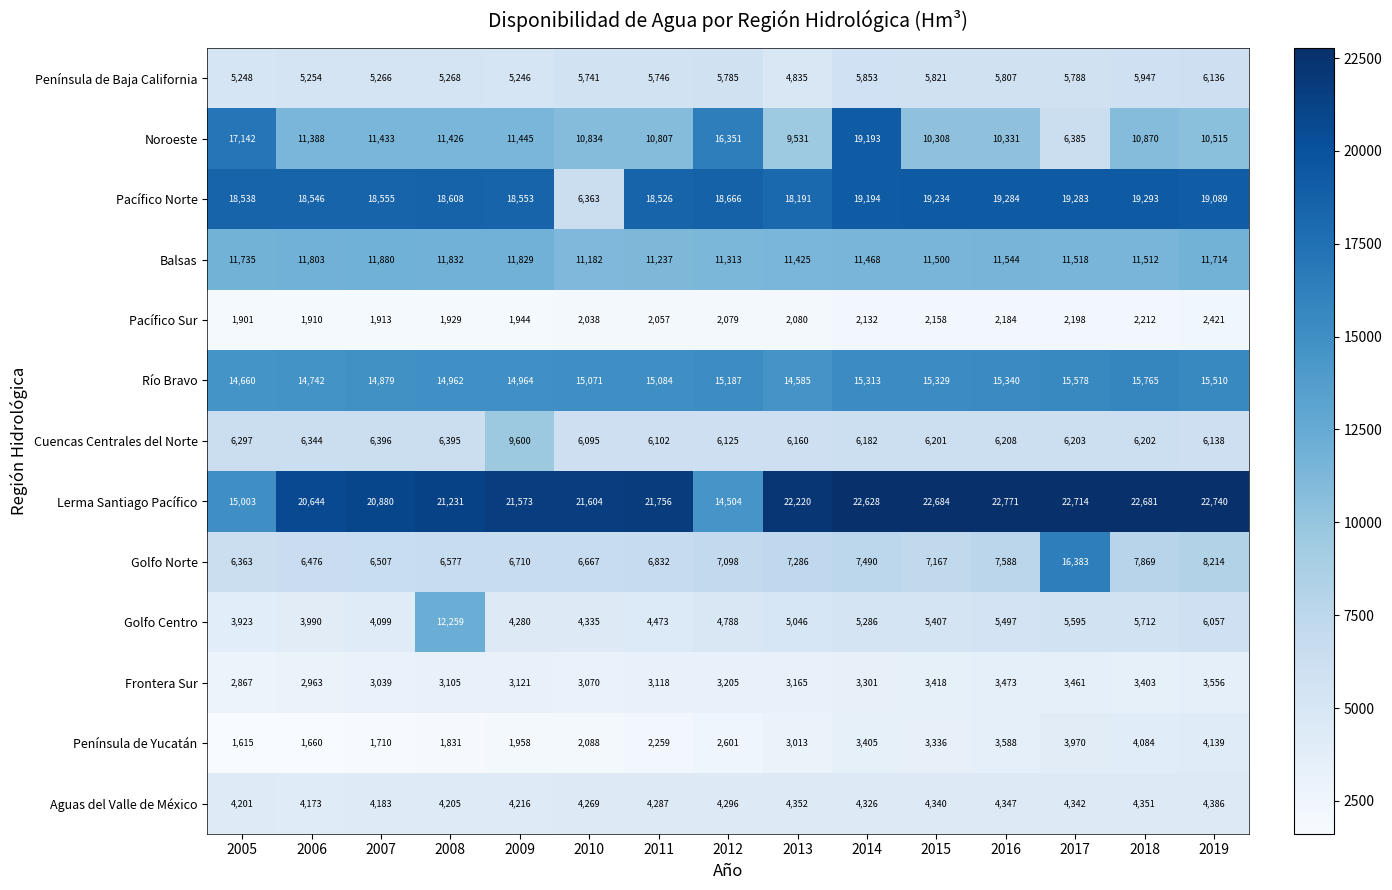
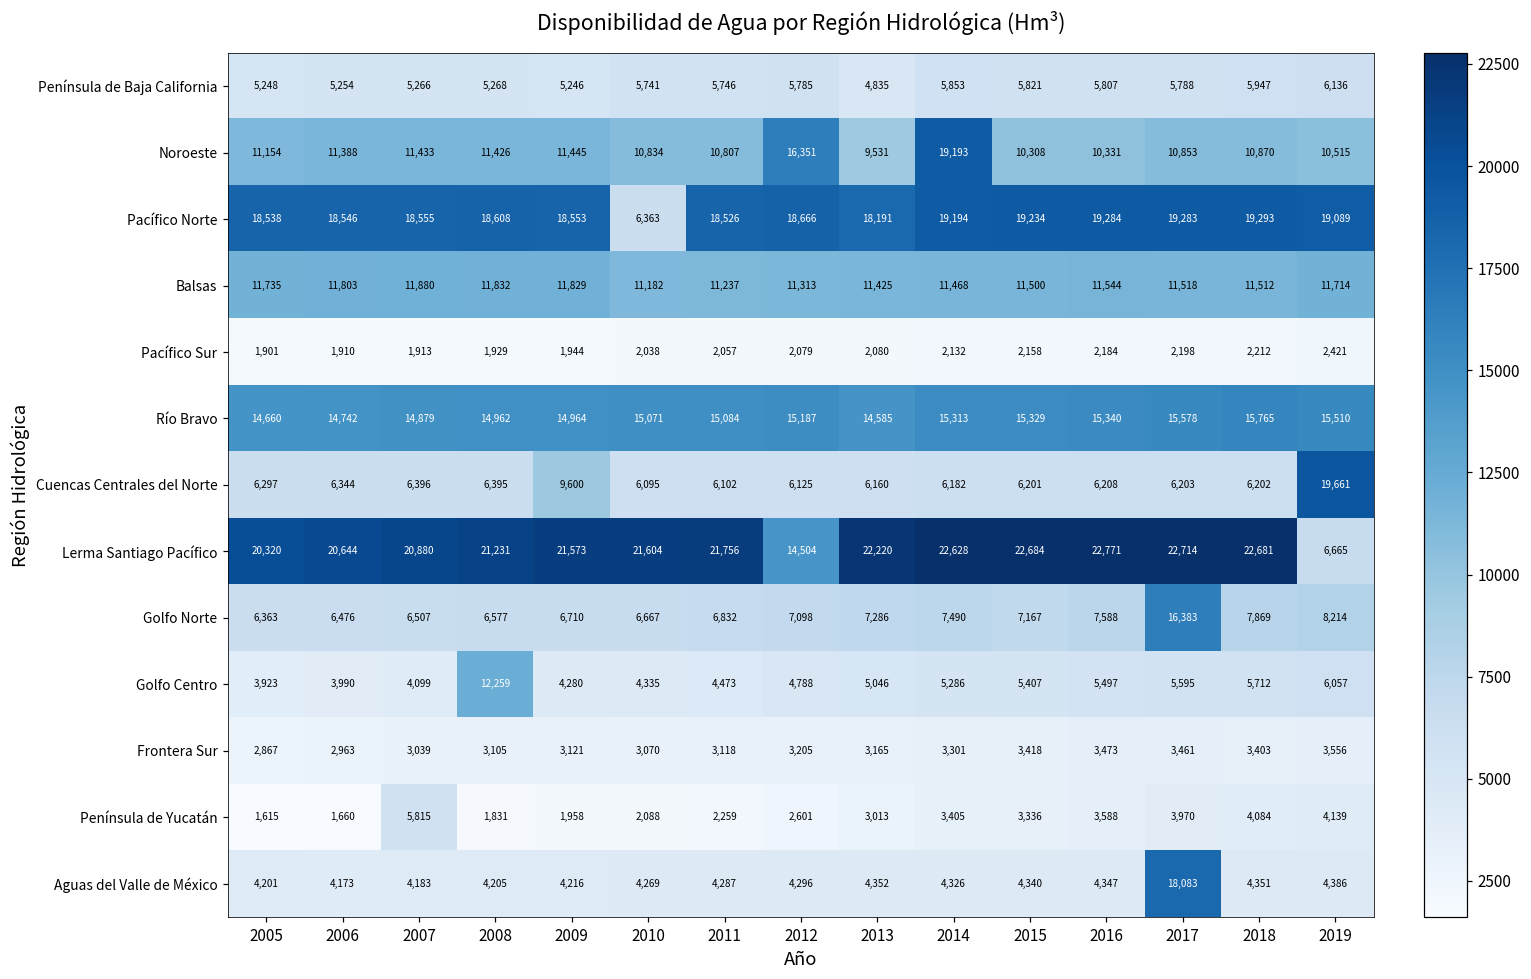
  {
    "Península de Baja California": {
      "2005": "5,248",
      "2006": "5,254",
      "2007": "5,266",
      "2008": "5,268",
      "2009": "5,246",
      "2010": "5,741",
      "2011": "5,746",
      "2012": "5,785",
      "2013": "4,835",
      "2014": "5,853",
      "2015": "5,821",
      "2016": "5,807",
      "2017": "5,788",
      "2018": "5,947",
      "2019": "6,136"
    },
    "Noroeste": {
-     "2005": "17,142",
+     "2005": "11,154",
      "2006": "11,388",
      "2007": "11,433",
      "2008": "11,426",
      "2009": "11,445",
      "2010": "10,834",
      "2011": "10,807",
      "2012": "16,351",
      "2013": "9,531",
      "2014": "19,193",
      "2015": "10,308",
      "2016": "10,331",
-     "2017": "6,385",
+     "2017": "10,853",
      "2018": "10,870",
      "2019": "10,515"
    },
    "Pacífico Norte": {
      "2005": "18,538",
      "2006": "18,546",
      "2007": "18,555",
      "2008": "18,608",
      "2009": "18,553",
      "2010": "6,363",
      "2011": "18,526",
      "2012": "18,666",
      "2013": "18,191",
      "2014": "19,194",
      "2015": "19,234",
      "2016": "19,284",
      "2017": "19,283",
      "2018": "19,293",
      "2019": "19,089"
    },
    "Balsas": {
      "2005": "11,735",
      "2006": "11,803",
      "2007": "11,880",
      "2008": "11,832",
      "2009": "11,829",
      "2010": "11,182",
      "2011": "11,237",
      "2012": "11,313",
      "2013": "11,425",
      "2014": "11,468",
      "2015": "11,500",
      "2016": "11,544",
      "2017": "11,518",
      "2018": "11,512",
      "2019": "11,714"
    },
    "Pacífico Sur": {
      "2005": "1,901",
      "2006": "1,910",
      "2007": "1,913",
      "2008": "1,929",
      "2009": "1,944",
      "2010": "2,038",
      "2011": "2,057",
      "2012": "2,079",
      "2013": "2,080",
      "2014": "2,132",
      "2015": "2,158",
      "2016": "2,184",
      "2017": "2,198",
      "2018": "2,212",
      "2019": "2,421"
    },
    "Río Bravo": {
      "2005": "14,660",
      "2006": "14,742",
      "2007": "14,879",
      "2008": "14,962",
      "2009": "14,964",
      "2010": "15,071",
      "2011": "15,084",
      "2012": "15,187",
      "2013": "14,585",
      "2014": "15,313",
      "2015": "15,329",
      "2016": "15,340",
      "2017": "15,578",
      "2018": "15,765",
      "2019": "15,510"
    },
    "Cuencas Centrales del Norte": {
      "2005": "6,297",
      "2006": "6,344",
      "2007": "6,396",
      "2008": "6,395",
      "2009": "9,600",
      "2010": "6,095",
      "2011": "6,102",
      "2012": "6,125",
      "2013": "6,160",
      "2014": "6,182",
      "2015": "6,201",
      "2016": "6,208",
      "2017": "6,203",
      "2018": "6,202",
-     "2019": "6,138"
+     "2019": "19,661"
    },
    "Lerma Santiago Pacífico": {
-     "2005": "15,003",
+     "2005": "20,320",
      "2006": "20,644",
      "2007": "20,880",
      "2008": "21,231",
      "2009": "21,573",
      "2010": "21,604",
      "2011": "21,756",
      "2012": "14,504",
      "2013": "22,220",
      "2014": "22,628",
      "2015": "22,684",
      "2016": "22,771",
      "2017": "22,714",
      "2018": "22,681",
-     "2019": "22,740"
+     "2019": "6,665"
    },
    "Golfo Norte": {
      "2005": "6,363",
      "2006": "6,476",
      "2007": "6,507",
      "2008": "6,577",
      "2009": "6,710",
      "2010": "6,667",
      "2011": "6,832",
      "2012": "7,098",
      "2013": "7,286",
      "2014": "7,490",
      "2015": "7,167",
      "2016": "7,588",
      "2017": "16,383",
      "2018": "7,869",
      "2019": "8,214"
    },
    "Golfo Centro": {
      "2005": "3,923",
      "2006": "3,990",
      "2007": "4,099",
      "2008": "12,259",
      "2009": "4,280",
      "2010": "4,335",
      "2011": "4,473",
      "2012": "4,788",
      "2013": "5,046",
      "2014": "5,286",
      "2015": "5,407",
      "2016": "5,497",
      "2017": "5,595",
      "2018": "5,712",
      "2019": "6,057"
    },
    "Frontera Sur": {
      "2005": "2,867",
      "2006": "2,963",
      "2007": "3,039",
      "2008": "3,105",
      "2009": "3,121",
      "2010": "3,070",
      "2011": "3,118",
      "2012": "3,205",
      "2013": "3,165",
      "2014": "3,301",
      "2015": "3,418",
      "2016": "3,473",
      "2017": "3,461",
      "2018": "3,403",
      "2019": "3,556"
    },
    "Península de Yucatán": {
      "2005": "1,615",
      "2006": "1,660",
-     "2007": "1,710",
+     "2007": "5,815",
      "2008": "1,831",
      "2009": "1,958",
      "2010": "2,088",
      "2011": "2,259",
      "2012": "2,601",
      "2013": "3,013",
      "2014": "3,405",
      "2015": "3,336",
      "2016": "3,588",
      "2017": "3,970",
      "2018": "4,084",
      "2019": "4,139"
    },
    "Aguas del Valle de México": {
      "2005": "4,201",
      "2006": "4,173",
      "2007": "4,183",
      "2008": "4,205",
      "2009": "4,216",
      "2010": "4,269",
      "2011": "4,287",
      "2012": "4,296",
      "2013": "4,352",
      "2014": "4,326",
      "2015": "4,340",
      "2016": "4,347",
-     "2017": "4,342",
+     "2017": "18,083",
      "2018": "4,351",
      "2019": "4,386"
    }
  }
